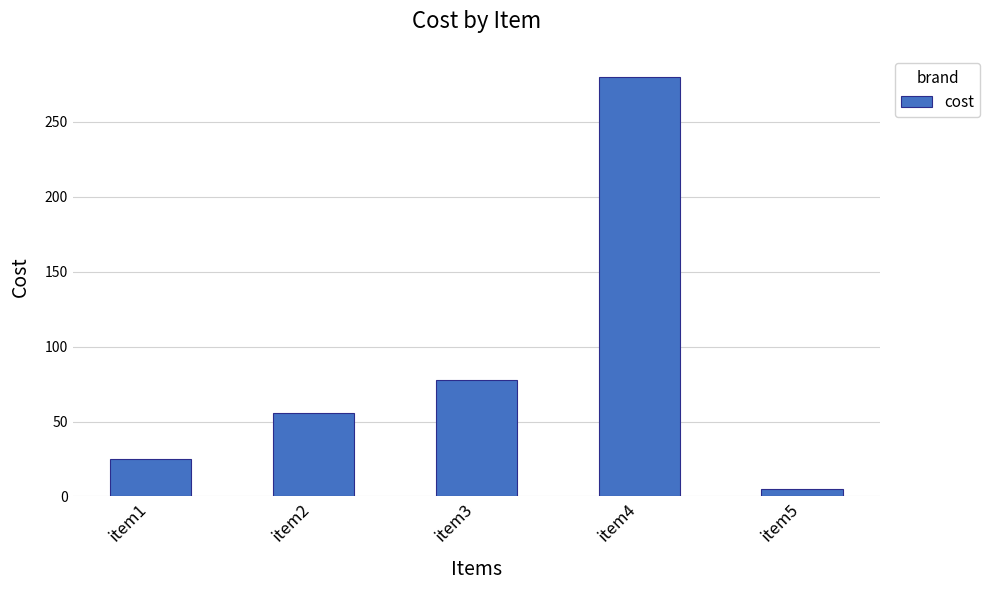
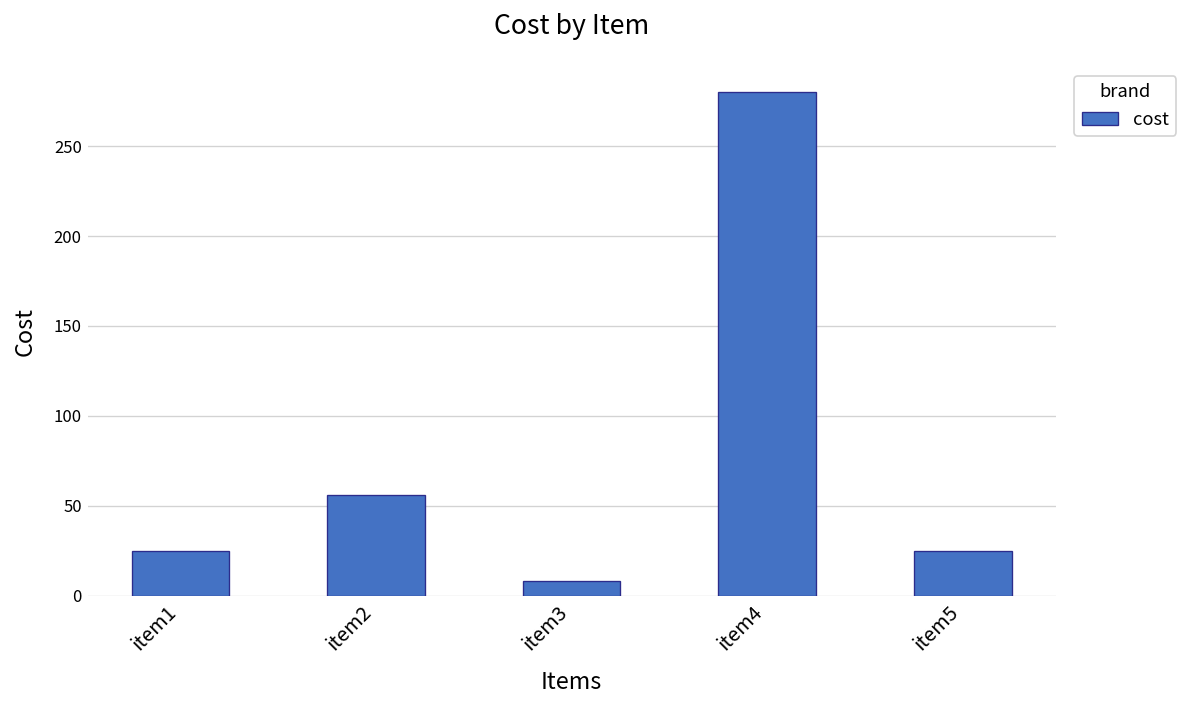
  {
    "item1": 25,
    "item2": 56,
-   "item3": 78,
+   "item3": 8,
    "item4": 280,
-   "item5": 5
+   "item5": 25
  }
